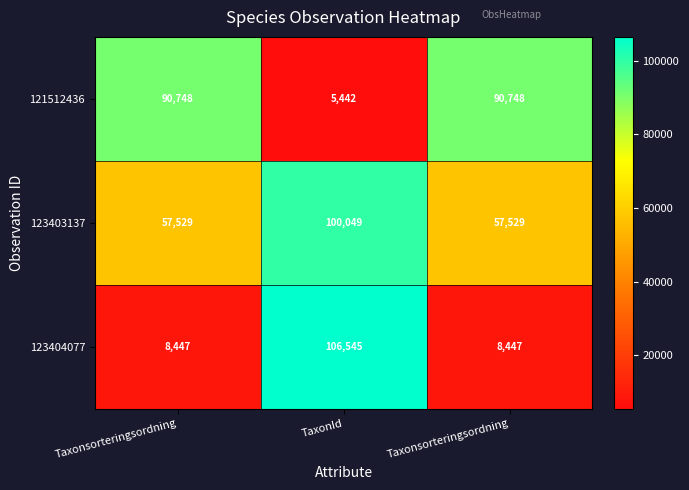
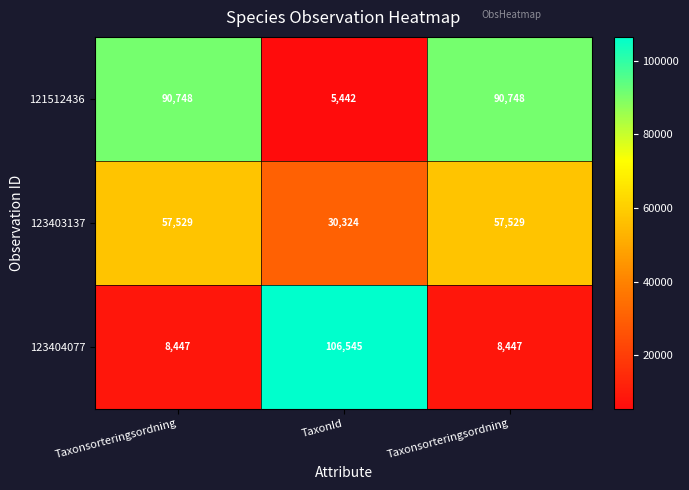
  {
    "121512436": {
      "TaxonId": "5,442"
    },
    "123403137": {
-     "TaxonId": "100,049"
+     "TaxonId": "30,324"
    },
    "123404077": {
      "TaxonId": "106,545"
    }
  }
